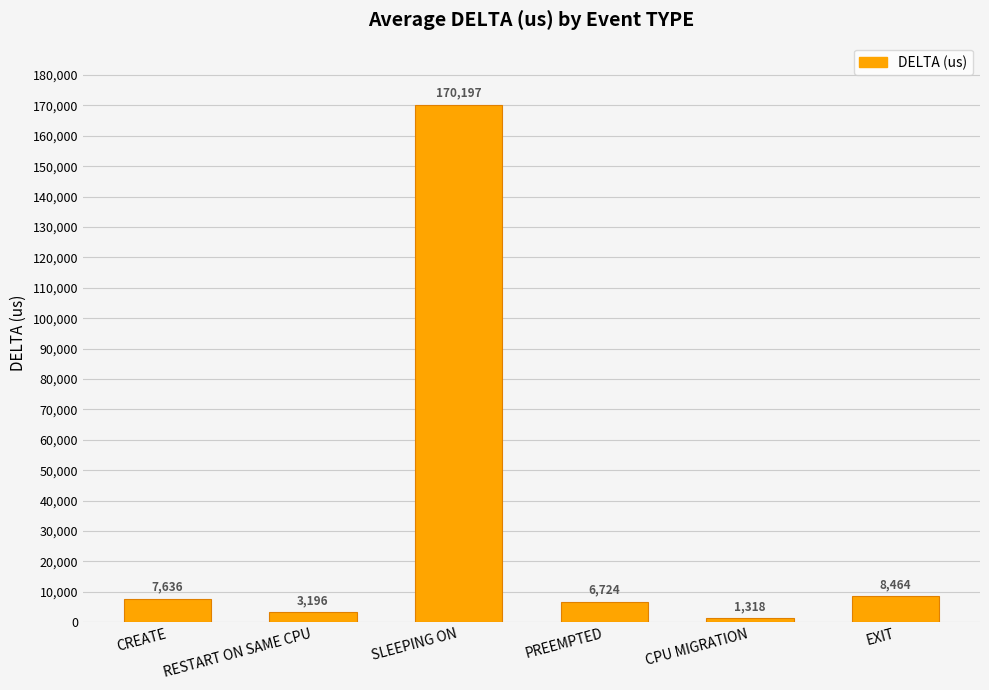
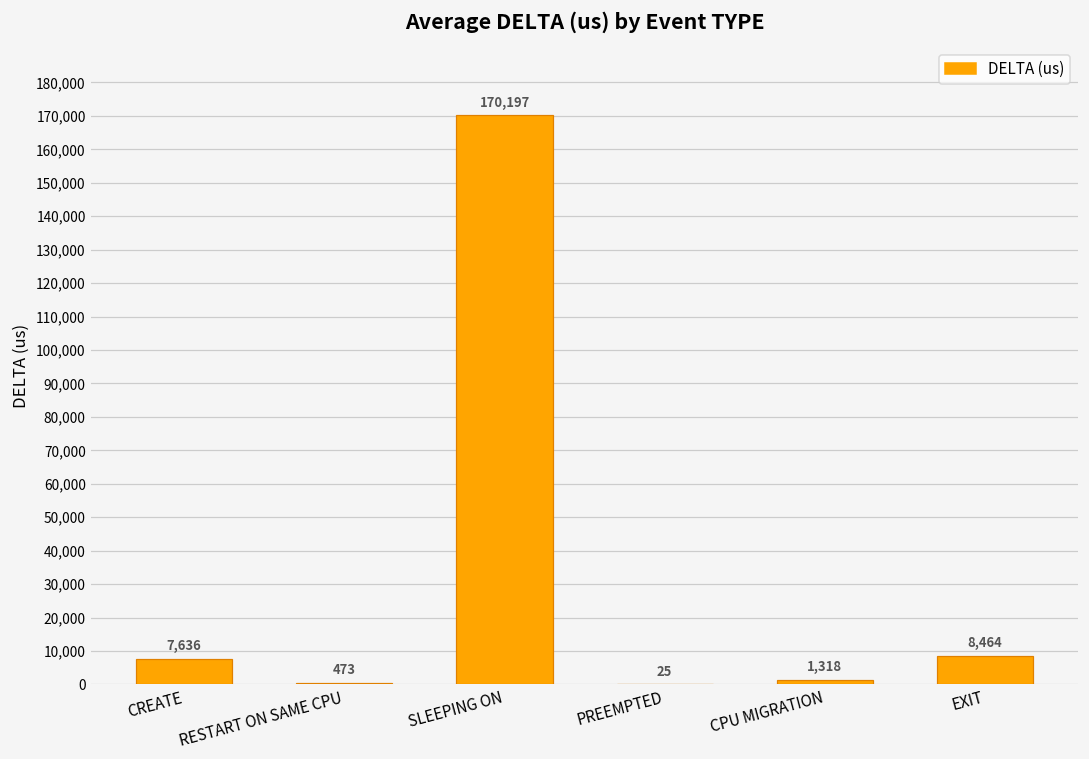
  {
    "CREATE": "7,636",
-   "RESTART ON SAME CPU": "3,196",
+   "RESTART ON SAME CPU": "473",
    "SLEEPING ON": "170,197",
-   "PREEMPTED": "6,724",
+   "PREEMPTED": "25",
    "CPU MIGRATION": "1,318",
    "EXIT": "8,464"
  }
